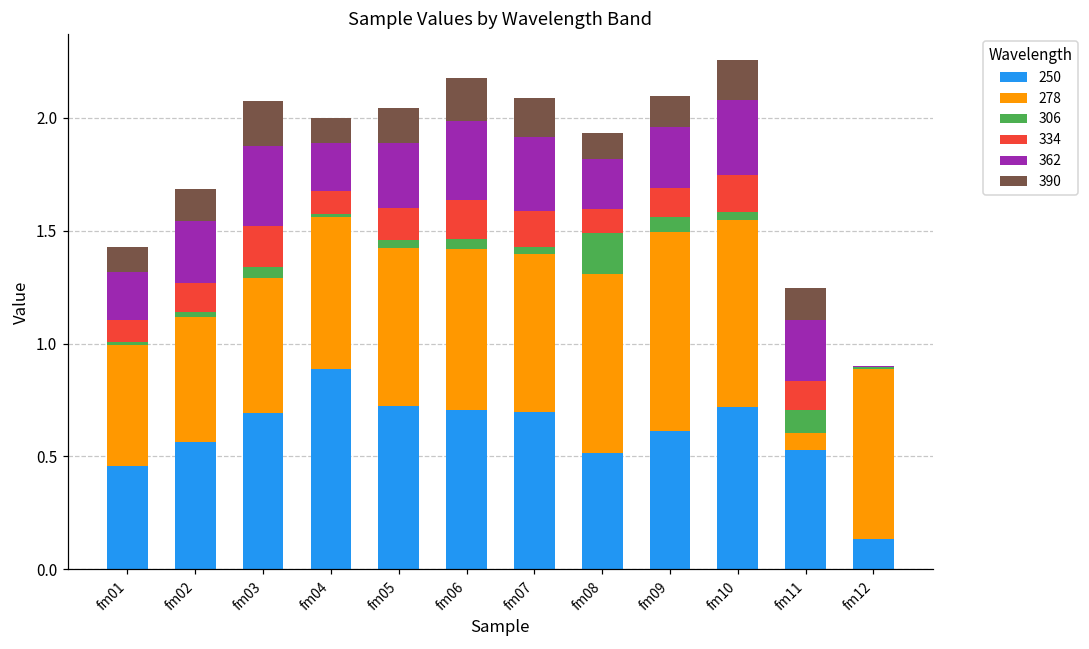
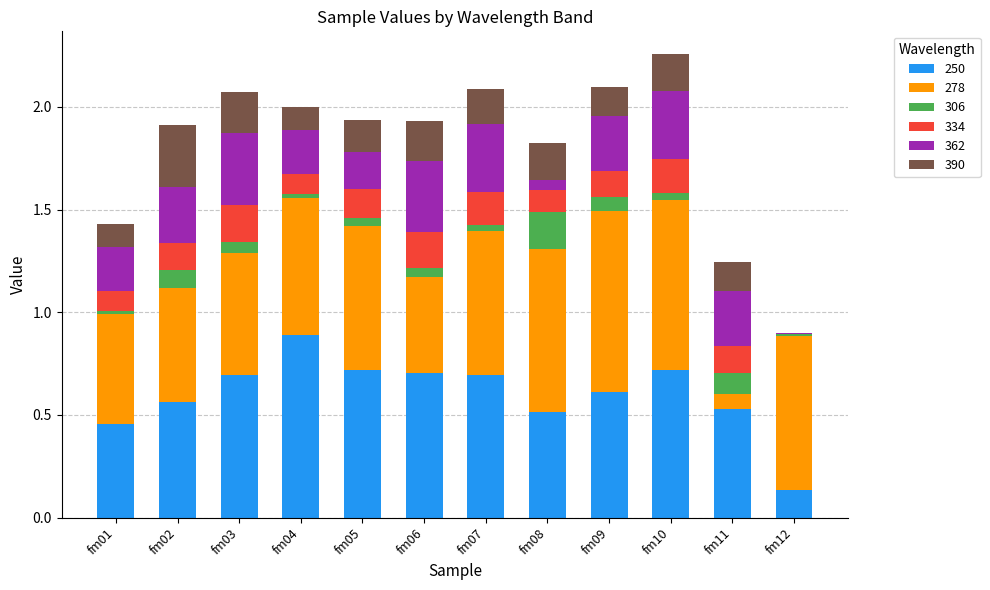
  {
    "250": {
      "fm01": 0.46,
      "fm02": 0.56,
      "fm03": 0.69,
      "fm04": 0.89,
      "fm05": 0.72,
      "fm06": 0.70,
      "fm07": 0.70,
      "fm08": 0.51,
      "fm09": 0.61,
      "fm10": 0.72,
      "fm11": 0.53,
      "fm12": 0.13
    },
    "278": {
      "fm01": 0.54,
      "fm02": 0.55,
      "fm03": 0.60,
      "fm04": 0.67,
      "fm05": 0.70,
-     "fm06": 0.71,
+     "fm06": 0.47,
      "fm07": 0.70,
      "fm08": 0.79,
      "fm09": 0.88,
      "fm10": 0.82,
      "fm11": 0.07,
      "fm12": 0.75
    },
    "306": {
      "fm01": 0.01,
-     "fm02": 0.02,
+     "fm02": 0.09,
      "fm03": 0.05,
      "fm04": 0.01,
      "fm05": 0.04,
      "fm06": 0.04,
      "fm07": 0.03,
      "fm08": 0.18,
      "fm09": 0.07,
      "fm10": 0.04,
      "fm11": 0.10
    },
    "334": {
      "fm01": 0.10,
      "fm02": 0.13,
      "fm03": 0.18,
      "fm04": 0.10,
      "fm05": 0.14,
      "fm06": 0.18,
      "fm07": 0.16,
      "fm08": 0.11,
      "fm09": 0.13,
      "fm10": 0.16,
      "fm11": 0.13
    },
    "362": {
      "fm01": 0.21,
      "fm02": 0.27,
      "fm03": 0.35,
      "fm04": 0.21,
-     "fm05": 0.28,
+     "fm05": 0.18,
      "fm06": 0.35,
      "fm07": 0.33,
-     "fm08": 0.22,
+     "fm08": 0.05,
      "fm09": 0.27,
      "fm10": 0.33,
      "fm11": 0.27
    },
    "390": {
      "fm01": 0.11,
-     "fm02": 0.14,
+     "fm02": 0.31,
      "fm03": 0.20,
      "fm04": 0.11,
      "fm05": 0.16,
      "fm06": 0.19,
      "fm07": 0.17,
-     "fm08": 0.12,
+     "fm08": 0.18,
      "fm09": 0.14,
      "fm10": 0.18,
      "fm11": 0.14
    }
  }
